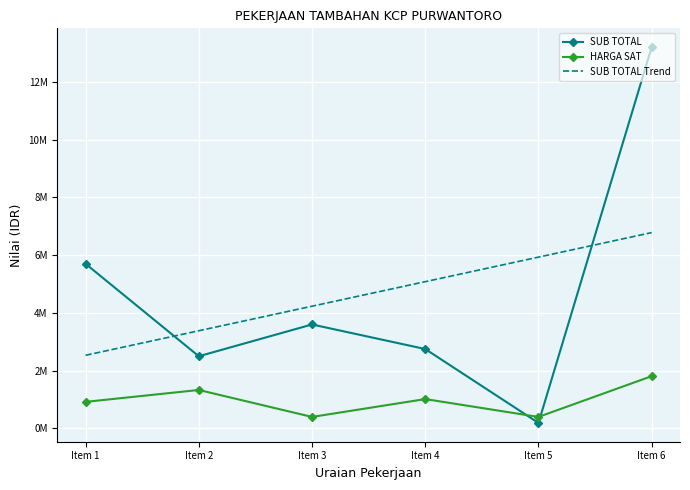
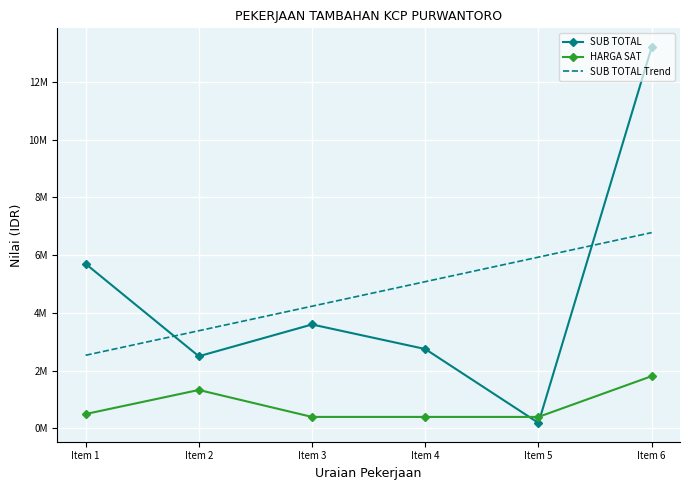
  {
    "HARGA SAT": {
-     "Item 1": 900000,
+     "Item 1": 500000,
      "Item 2": 1300000,
      "Item 3": 400000,
-     "Item 4": 1000000,
+     "Item 4": 400000,
      "Item 5": 400000,
      "Item 6": 1800000
    }
  }
